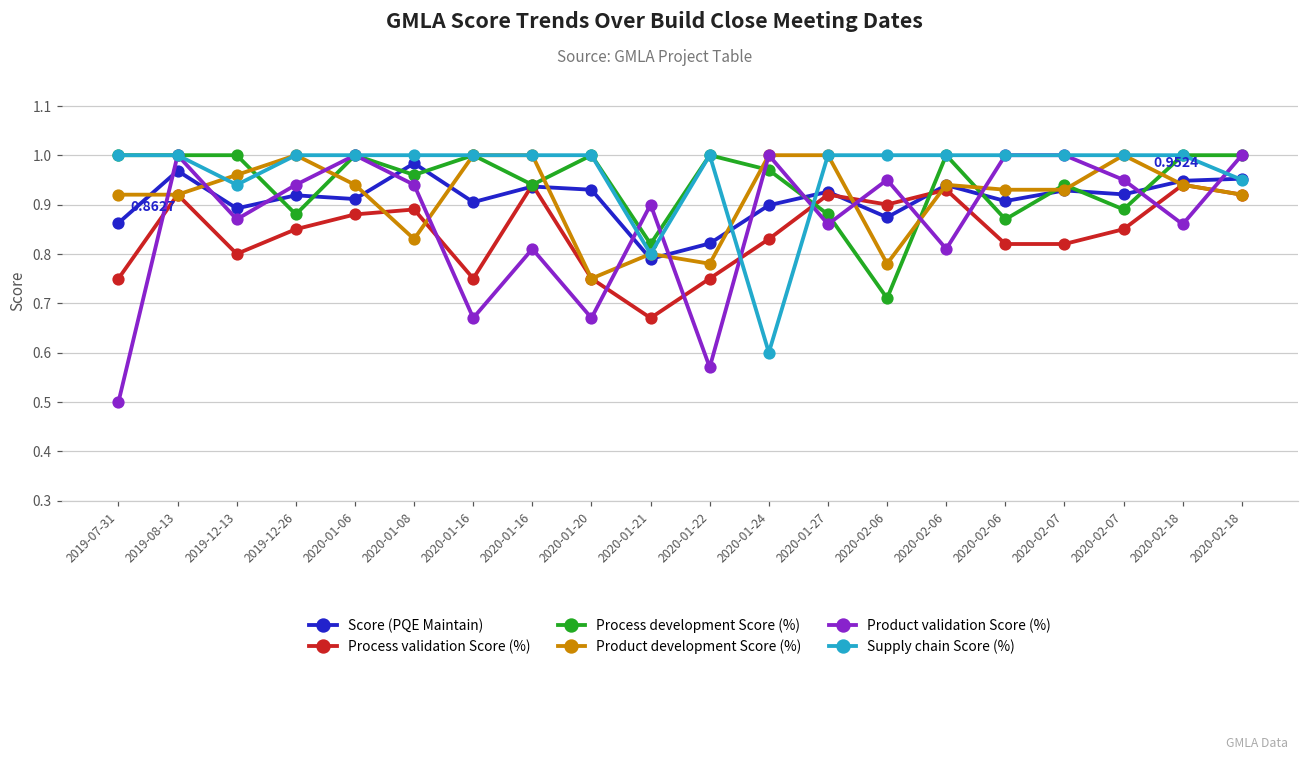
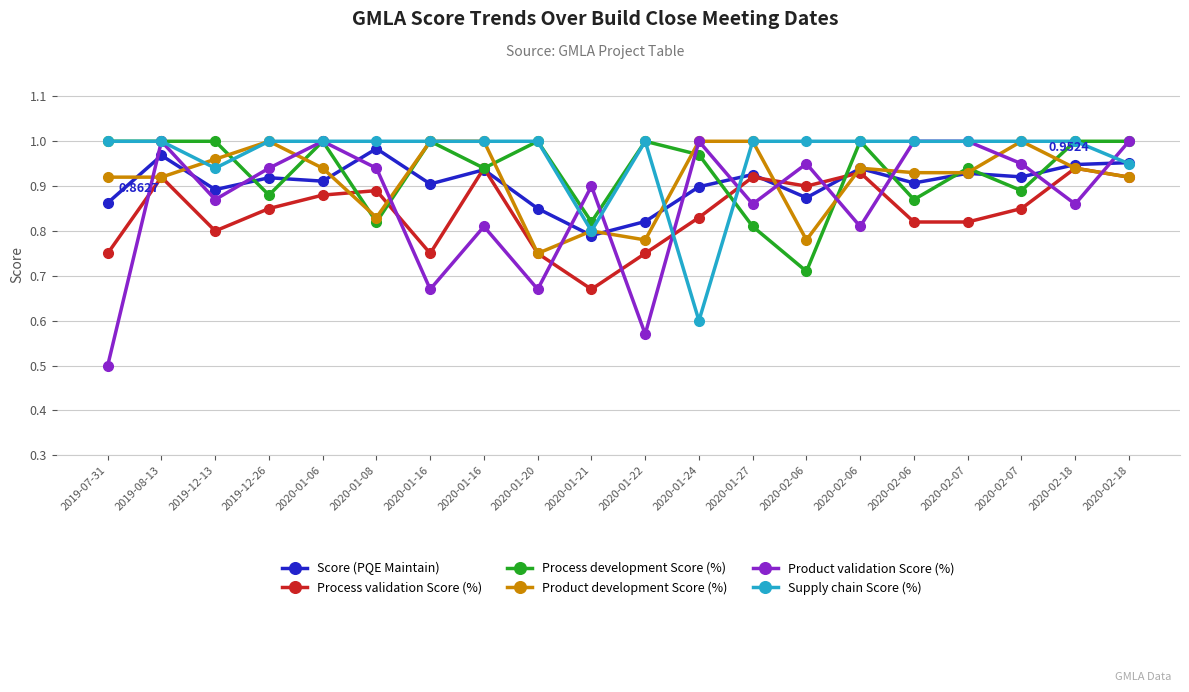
  {
    "Score (PQE Maintain)": {
      "2019-08-13": 0.97,
      "2019-12-13": 0.89,
      "2019-12-26": 0.92,
      "2020-01-06": 0.91,
      "2020-01-08": 0.98,
-     "2020-01-20": 0.93,
+     "2020-01-20": 0.85,
      "2020-01-21": 0.79,
      "2020-01-22": 0.82,
      "2020-01-24": 0.90,
      "2020-01-27": 0.93
    },
    "Process validation Score (%)": {
      "2019-07-31": 0.75,
      "2019-12-13": 0.80,
      "2019-12-26": 0.85,
      "2020-01-06": 0.88,
      "2020-01-08": 0.89,
      "2020-01-21": 0.67,
      "2020-01-22": 0.75,
      "2020-01-24": 0.83,
      "2020-01-27": 0.92
    },
    "Process development Score (%)": {
      "2019-12-13": 1.00,
      "2019-12-26": 0.88,
-     "2020-01-08": 0.96,
+     "2020-01-08": 0.82,
      "2020-01-21": 0.82,
      "2020-01-24": 0.97,
-     "2020-01-27": 0.88
+     "2020-01-27": 0.81
    },
    "Product development Score (%)": {
      "2019-07-31": 0.92,
      "2019-12-13": 0.96,
      "2020-01-06": 0.94,
      "2020-01-08": 0.83,
      "2020-01-22": 0.78
    },
    "Product validation Score (%)": {
      "2019-07-31": 0.50,
      "2019-12-13": 0.87,
      "2019-12-26": 0.94,
      "2020-01-08": 0.94,
      "2020-01-20": 0.67,
      "2020-01-21": 0.90,
      "2020-01-22": 0.57,
      "2020-01-27": 0.86
    },
    "Supply chain Score (%)": {
      "2019-12-13": 0.94,
      "2020-01-08": 1.00,
      "2020-01-24": 0.60
    }
  }
